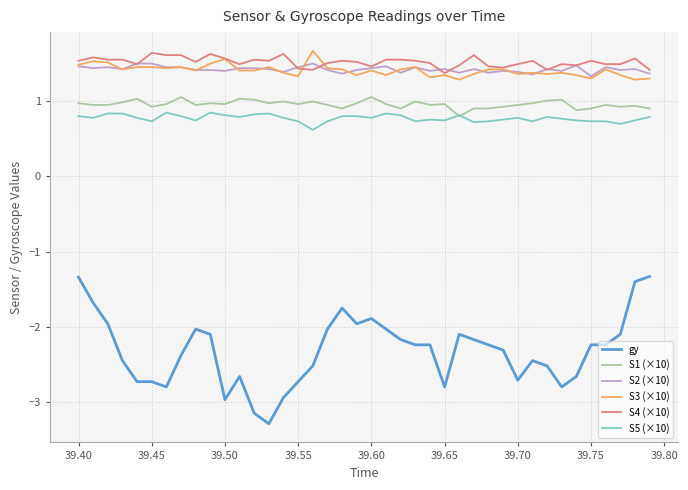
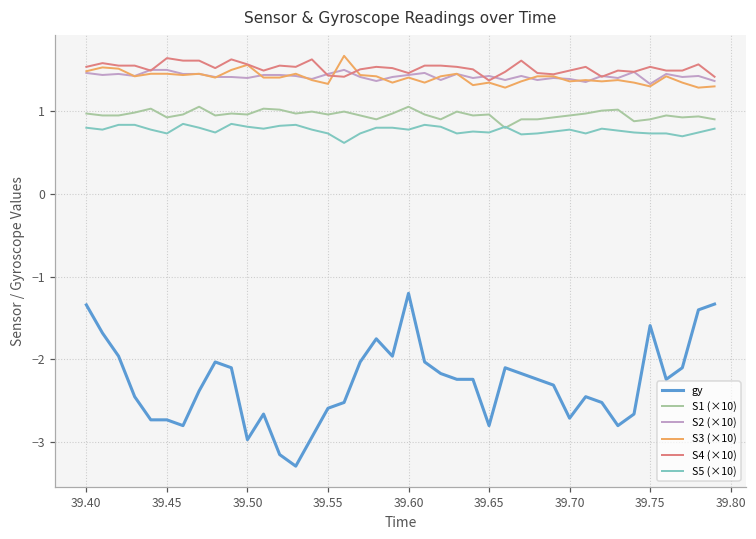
  {
    "gy": {
      "39.40": -1.3,
      "39.45": -2.7,
      "39.50": -3.0,
-     "39.55": -2.7,
-     "39.60": -1.9,
+     "39.55": -2.6,
+     "39.60": -1.2,
      "39.65": -2.8,
      "39.70": -2.7,
-     "39.75": -2.2
+     "39.75": -1.6
    },
    "S2 (×10)": {
      "39.45": 1.5,
      "39.50": 1.4,
      "39.65": 1.4
    }
  }
